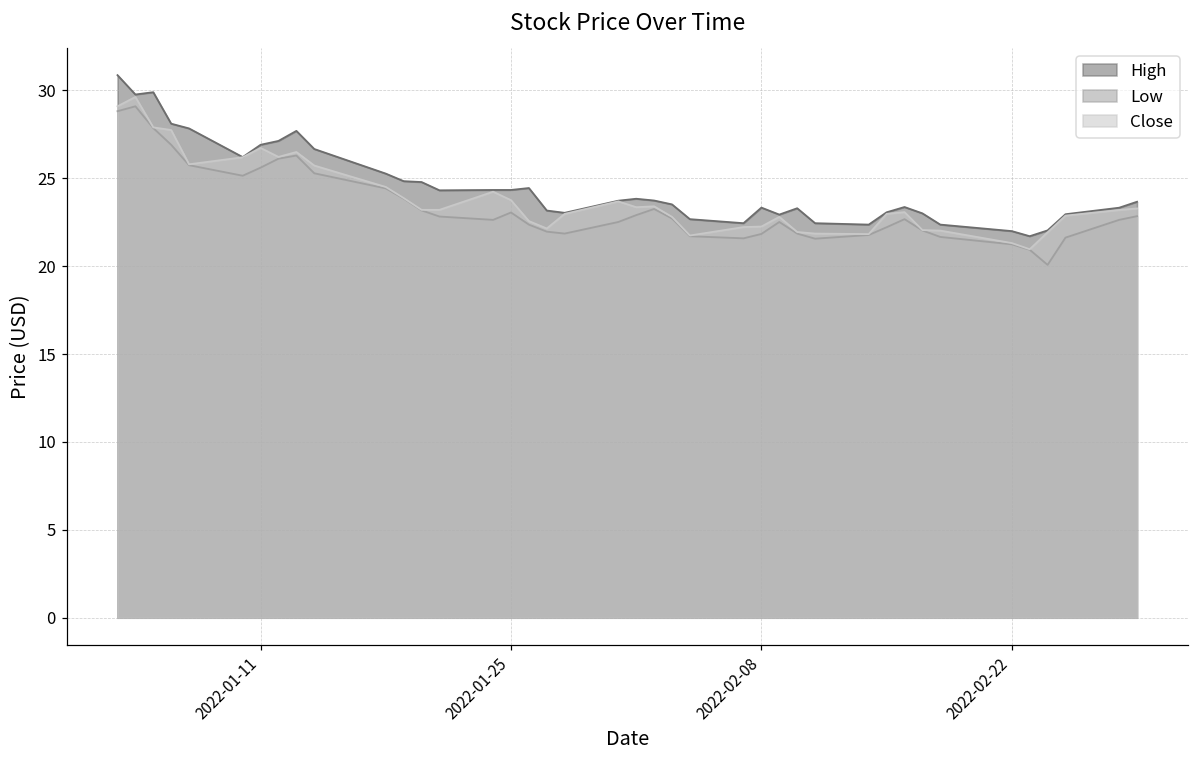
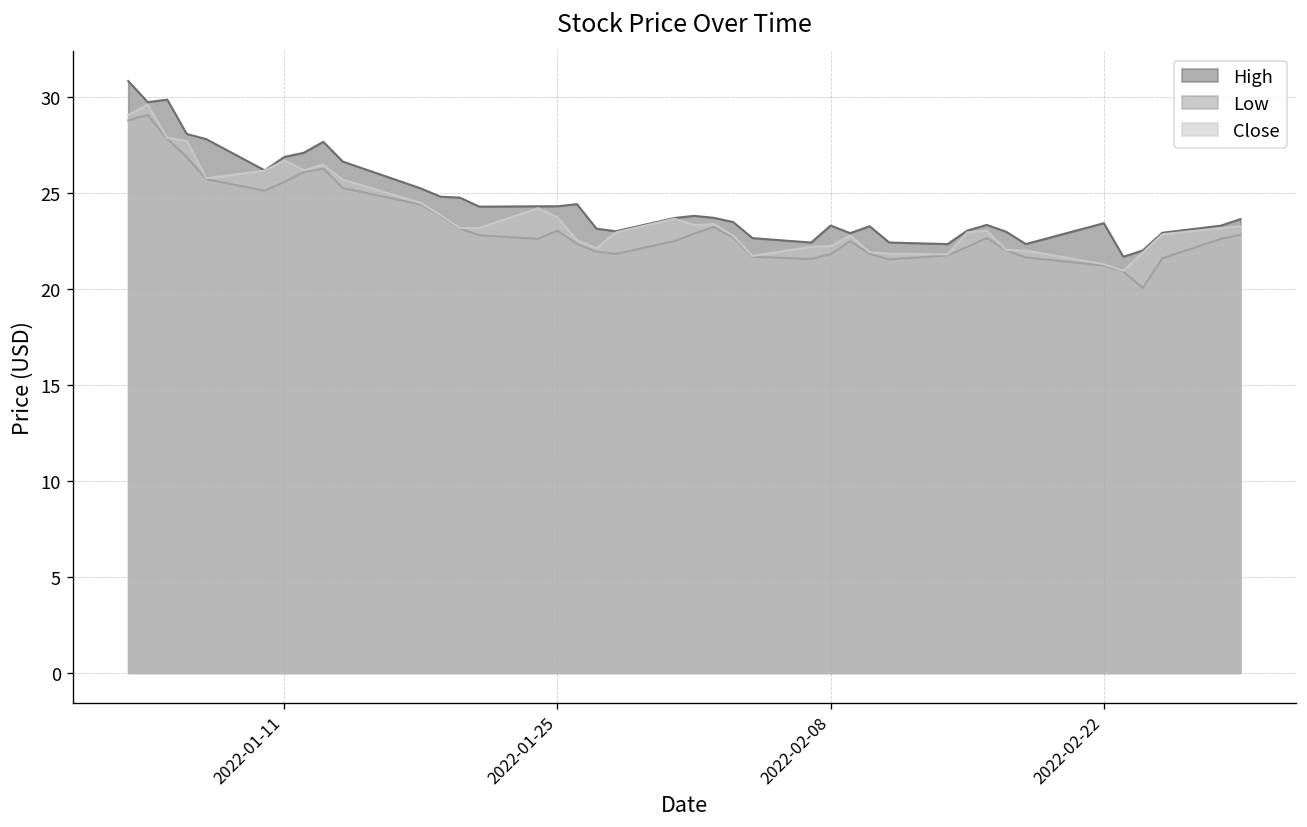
  {
    "High": {
      "2022-01-11": 26.9,
      "2022-01-25": 24.3,
      "2022-02-08": 23.3,
-     "2022-02-22": 22.0
+     "2022-02-22": 23.4
    }
  }
